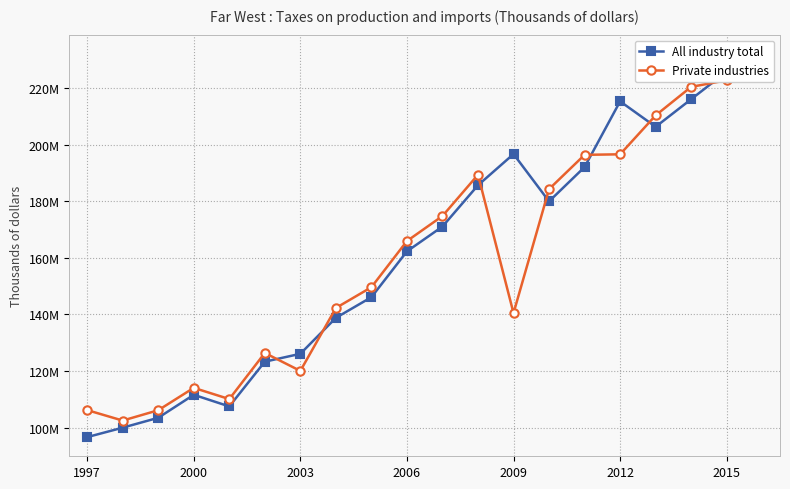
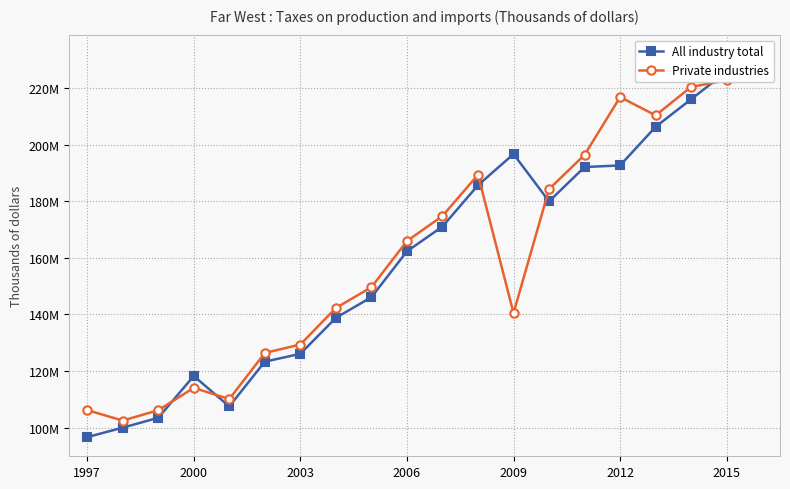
  {
    "All industry total": {
      "1997": 97000000,
-     "2000": 112000000,
+     "2000": 118000000,
      "2003": 126000000,
      "2006": 162000000,
      "2009": 197000000,
-     "2012": 215000000
+     "2012": 193000000
    },
    "Private industries": {
      "1997": 106000000,
      "2000": 114000000,
-     "2003": 120000000,
+     "2003": 129000000,
      "2006": 166000000,
      "2009": 140000000,
-     "2012": 197000000
+     "2012": 217000000
    }
  }
